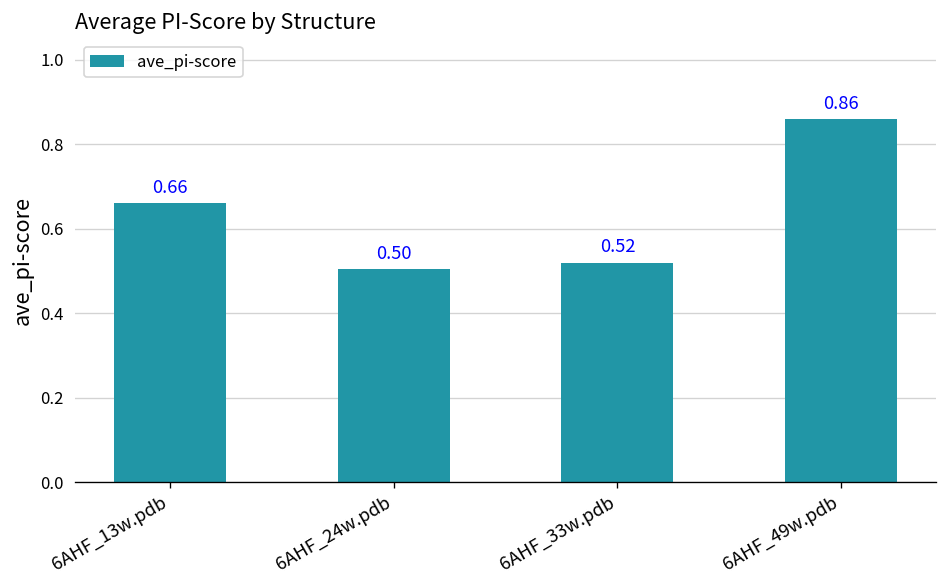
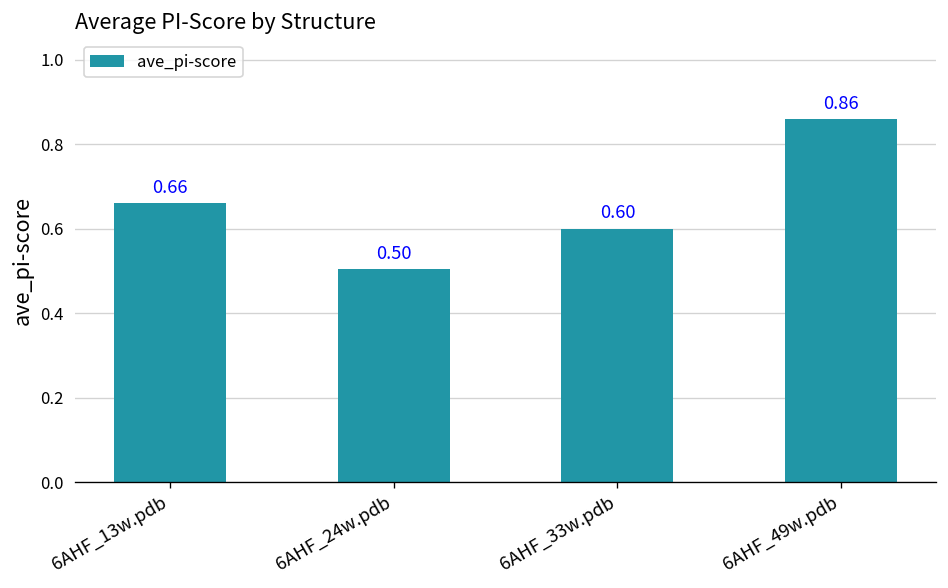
  {
    "6AHF_13w.pdb": 0.66,
    "6AHF_24w.pdb": 0.50,
-   "6AHF_33w.pdb": 0.52,
+   "6AHF_33w.pdb": 0.60,
    "6AHF_49w.pdb": 0.86
  }
